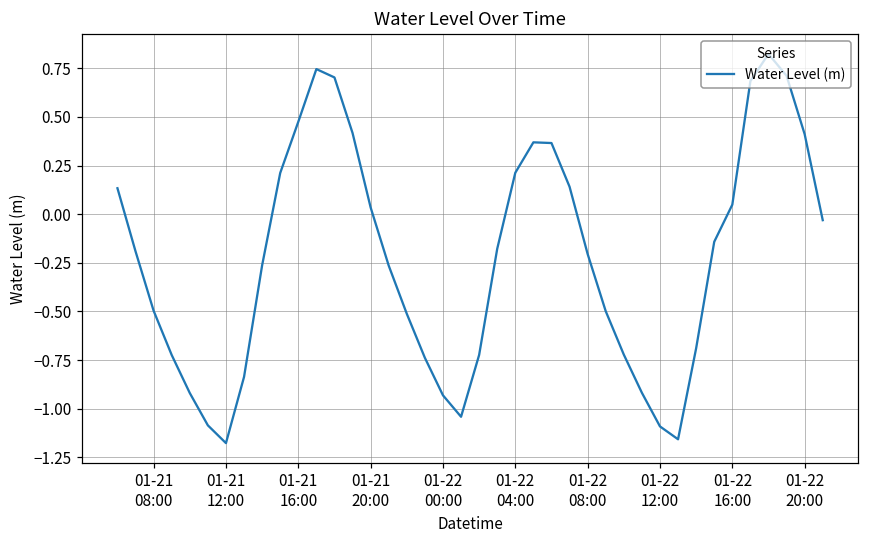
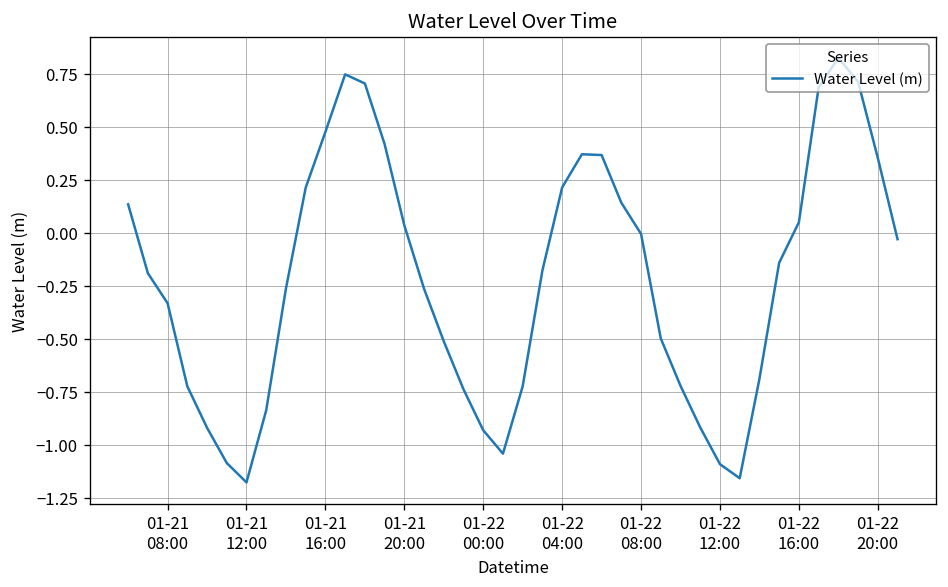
  {
-   "01-21 08:00": -0.50,
+   "01-21 08:00": -0.33,
    "01-21 12:00": -1.18,
    "01-21 16:00": 0.48,
    "01-21 20:00": 0.03,
    "01-22 00:00": -0.93,
    "01-22 04:00": 0.21,
-   "01-22 08:00": -0.20,
+   "01-22 08:00": -0.01,
    "01-22 12:00": -1.09,
    "01-22 16:00": 0.05,
-   "01-22 20:00": 0.41
+   "01-22 20:00": 0.35
  }
